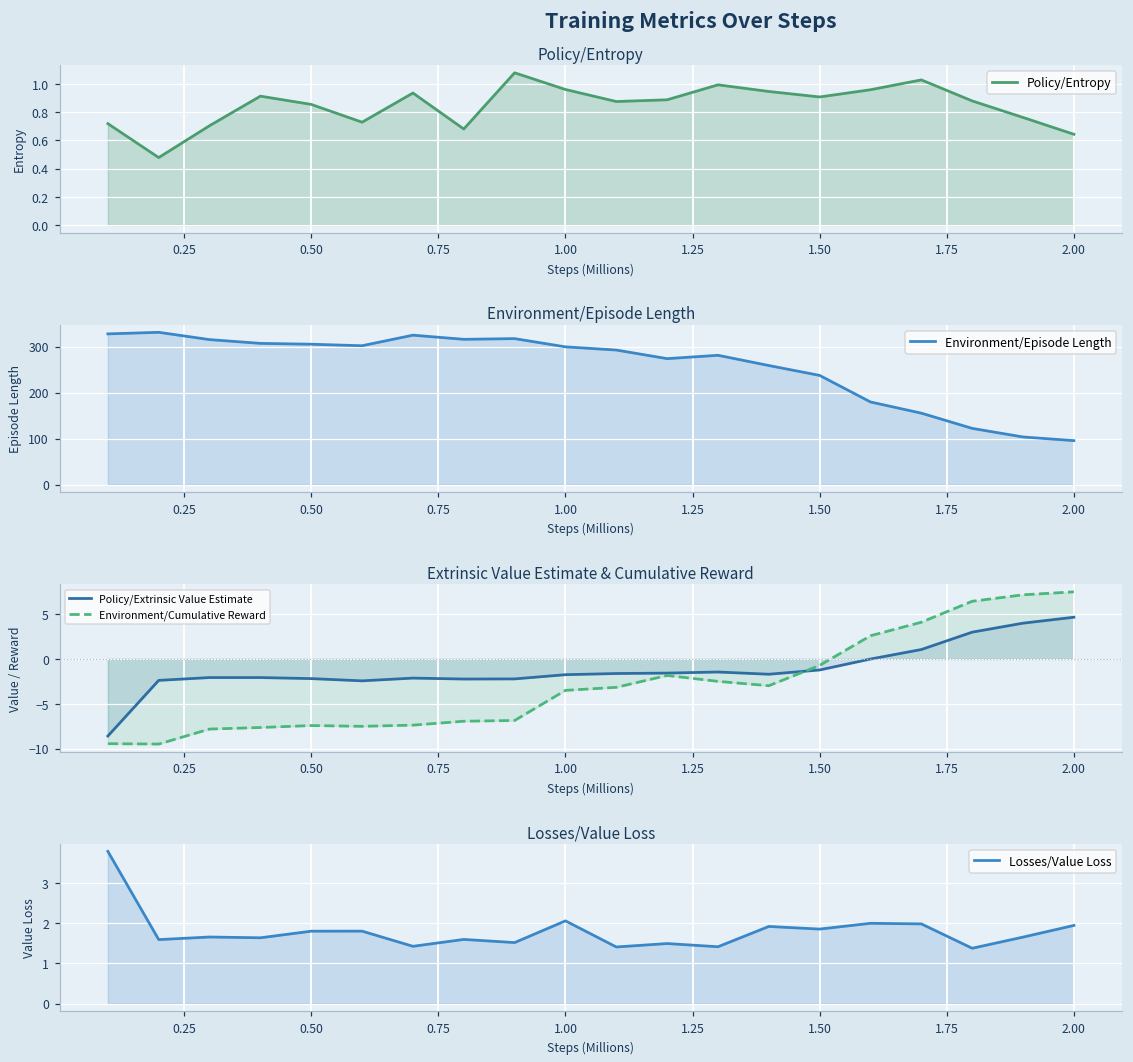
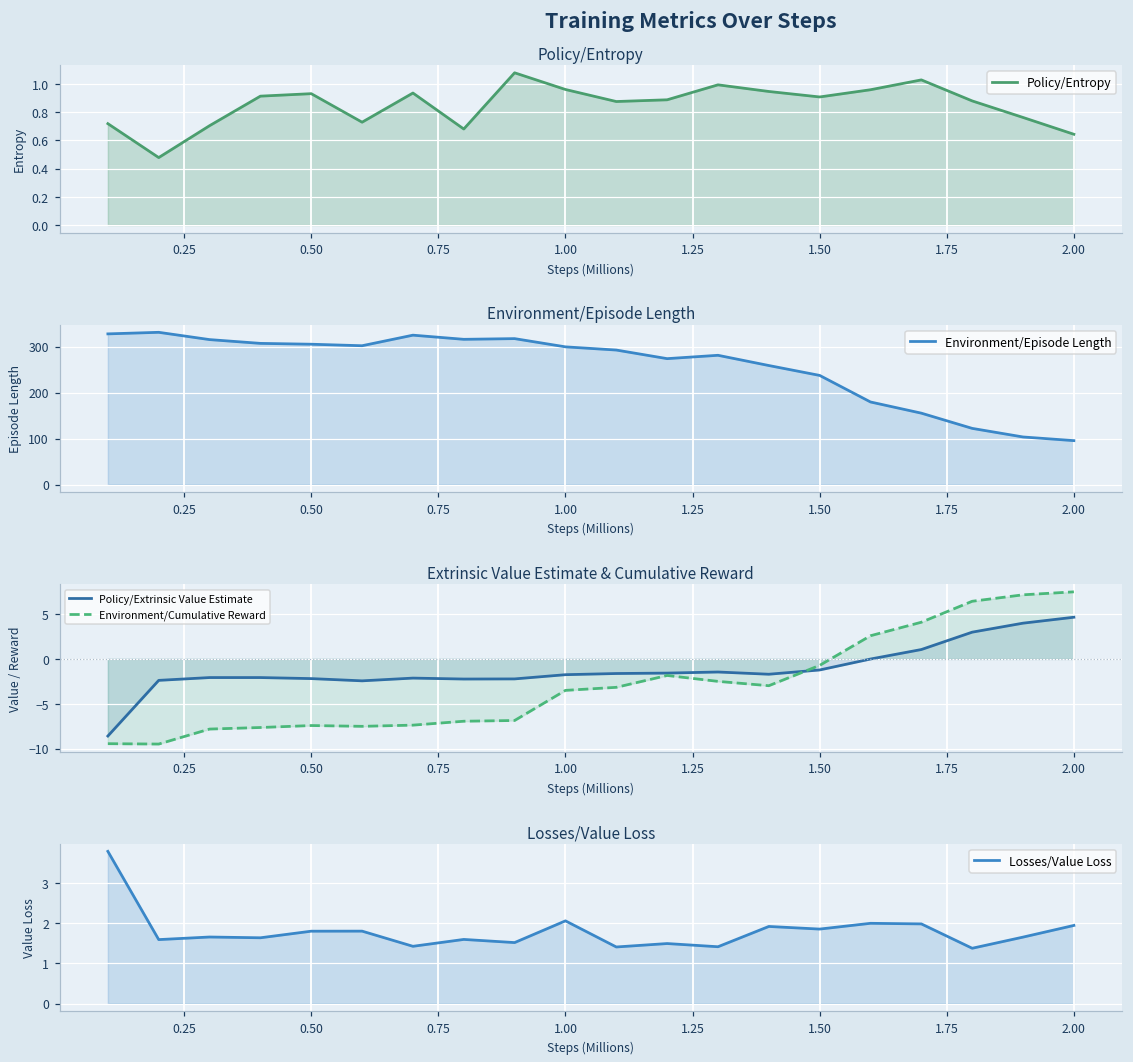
  {
    "Policy/Entropy": {
-     "0.50": 0.86,
+     "0.50": 0.93,
      "1.00": 0.96,
      "1.50": 0.91,
      "2.00": 0.64
    },
    "Environment/Episode Length": {
      "0.50": 310,
      "1.00": 300,
      "1.50": 240,
      "2.00": 100
    },
    "Losses/Value Loss": {
      "0.50": 1.8,
      "1.00": 2.1,
      "1.50": 1.9,
      "2.00": 1.9
    }
  }
